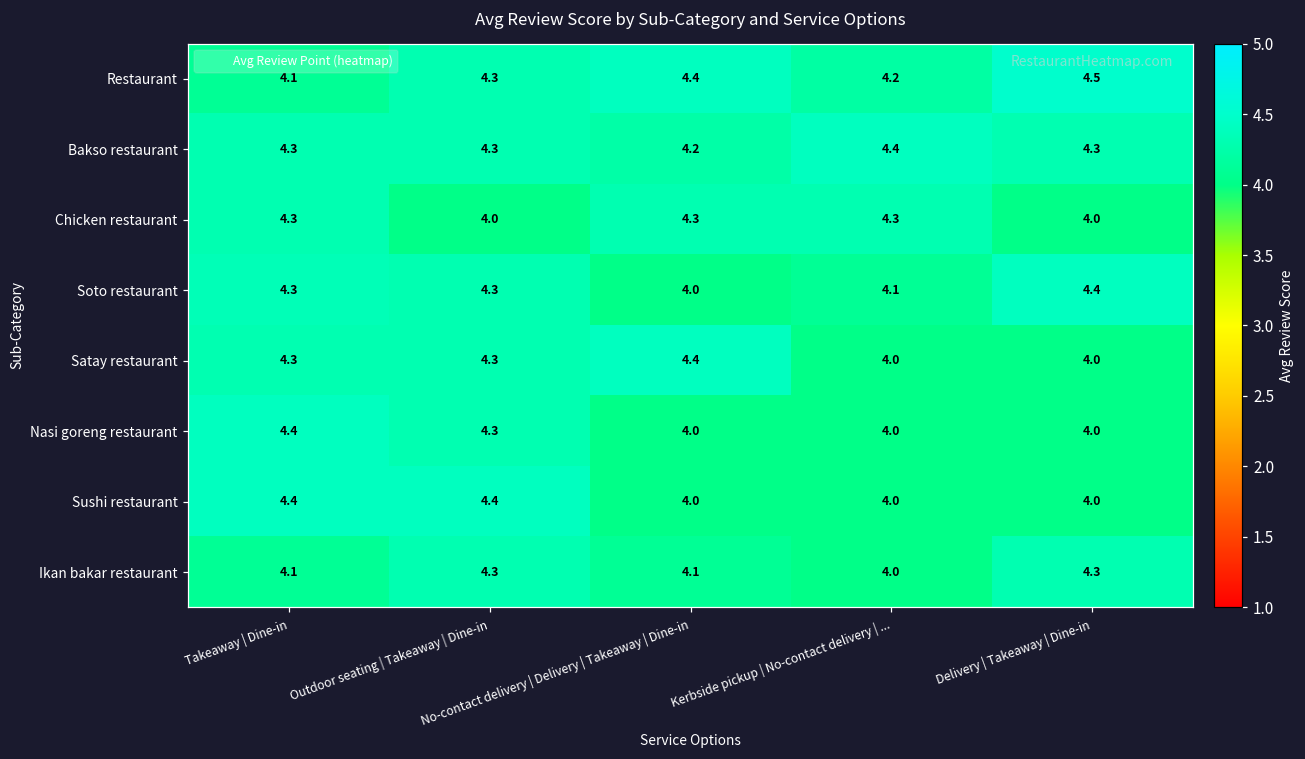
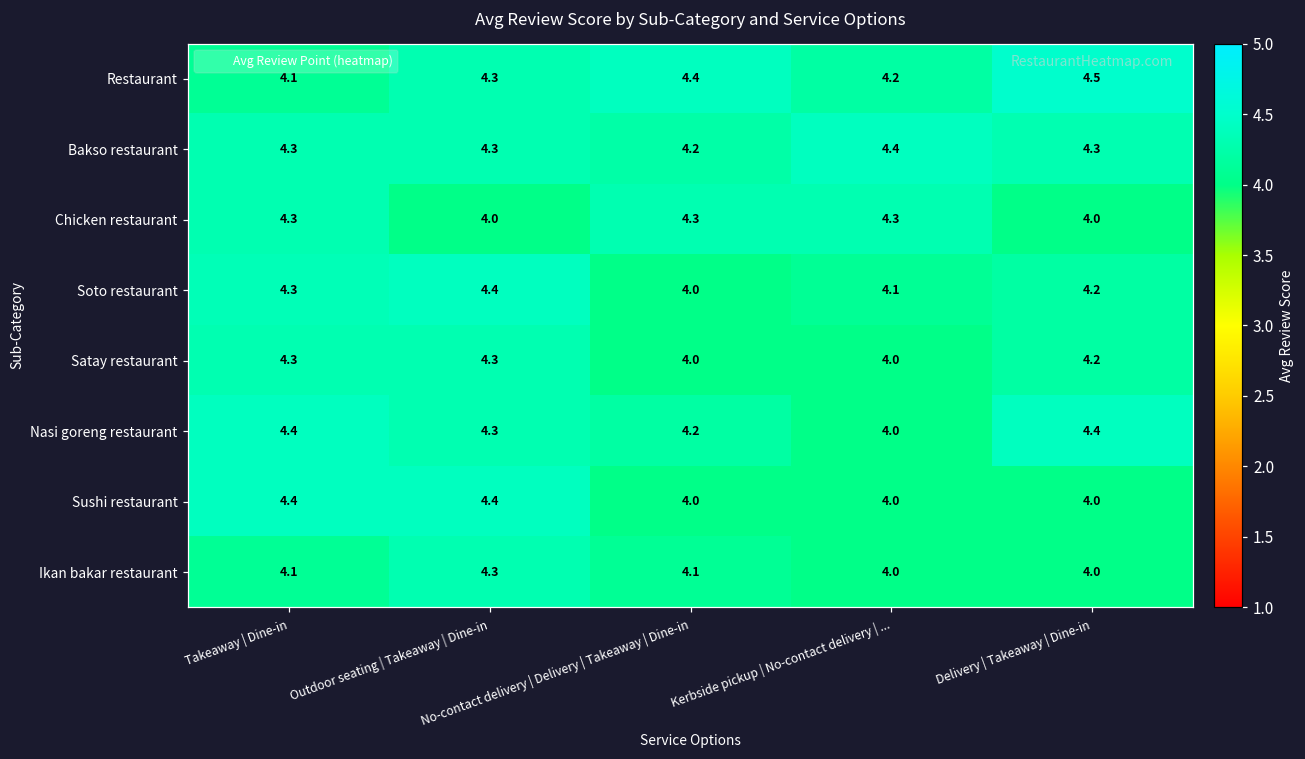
  {
    "Restaurant": {
      "Takeaway | Dine-in": 4.1,
      "Outdoor seating | Takeaway | Dine-in": 4.3,
      "No-contact delivery | Delivery | Takeaway | Dine-in": 4.4,
      "Kerbside pickup | No-contact delivery | ...": 4.2
    },
    "Bakso restaurant": {
      "Takeaway | Dine-in": 4.3,
      "Outdoor seating | Takeaway | Dine-in": 4.3,
      "No-contact delivery | Delivery | Takeaway | Dine-in": 4.2,
      "Kerbside pickup | No-contact delivery | ...": 4.4,
      "Delivery | Takeaway | Dine-in": 4.3
    },
    "Chicken restaurant": {
      "Takeaway | Dine-in": 4.3,
      "Outdoor seating | Takeaway | Dine-in": 4.0,
      "No-contact delivery | Delivery | Takeaway | Dine-in": 4.3,
      "Kerbside pickup | No-contact delivery | ...": 4.3,
      "Delivery | Takeaway | Dine-in": 4.0
    },
    "Soto restaurant": {
      "Takeaway | Dine-in": 4.3,
-     "Outdoor seating | Takeaway | Dine-in": 4.3,
+     "Outdoor seating | Takeaway | Dine-in": 4.4,
      "No-contact delivery | Delivery | Takeaway | Dine-in": 4.0,
      "Kerbside pickup | No-contact delivery | ...": 4.1,
-     "Delivery | Takeaway | Dine-in": 4.4
+     "Delivery | Takeaway | Dine-in": 4.2
    },
    "Satay restaurant": {
      "Takeaway | Dine-in": 4.3,
      "Outdoor seating | Takeaway | Dine-in": 4.3,
-     "No-contact delivery | Delivery | Takeaway | Dine-in": 4.4,
+     "No-contact delivery | Delivery | Takeaway | Dine-in": 4.0,
      "Kerbside pickup | No-contact delivery | ...": 4.0,
-     "Delivery | Takeaway | Dine-in": 4.0
+     "Delivery | Takeaway | Dine-in": 4.2
    },
    "Nasi goreng restaurant": {
      "Takeaway | Dine-in": 4.4,
      "Outdoor seating | Takeaway | Dine-in": 4.3,
-     "No-contact delivery | Delivery | Takeaway | Dine-in": 4.0,
+     "No-contact delivery | Delivery | Takeaway | Dine-in": 4.2,
      "Kerbside pickup | No-contact delivery | ...": 4.0,
-     "Delivery | Takeaway | Dine-in": 4.0
+     "Delivery | Takeaway | Dine-in": 4.4
    },
    "Sushi restaurant": {
      "Takeaway | Dine-in": 4.4,
      "Outdoor seating | Takeaway | Dine-in": 4.4,
      "No-contact delivery | Delivery | Takeaway | Dine-in": 4.0,
      "Kerbside pickup | No-contact delivery | ...": 4.0,
      "Delivery | Takeaway | Dine-in": 4.0
    },
    "Ikan bakar restaurant": {
      "Takeaway | Dine-in": 4.1,
      "Outdoor seating | Takeaway | Dine-in": 4.3,
      "No-contact delivery | Delivery | Takeaway | Dine-in": 4.1,
      "Kerbside pickup | No-contact delivery | ...": 4.0,
-     "Delivery | Takeaway | Dine-in": 4.3
+     "Delivery | Takeaway | Dine-in": 4.0
    }
  }
